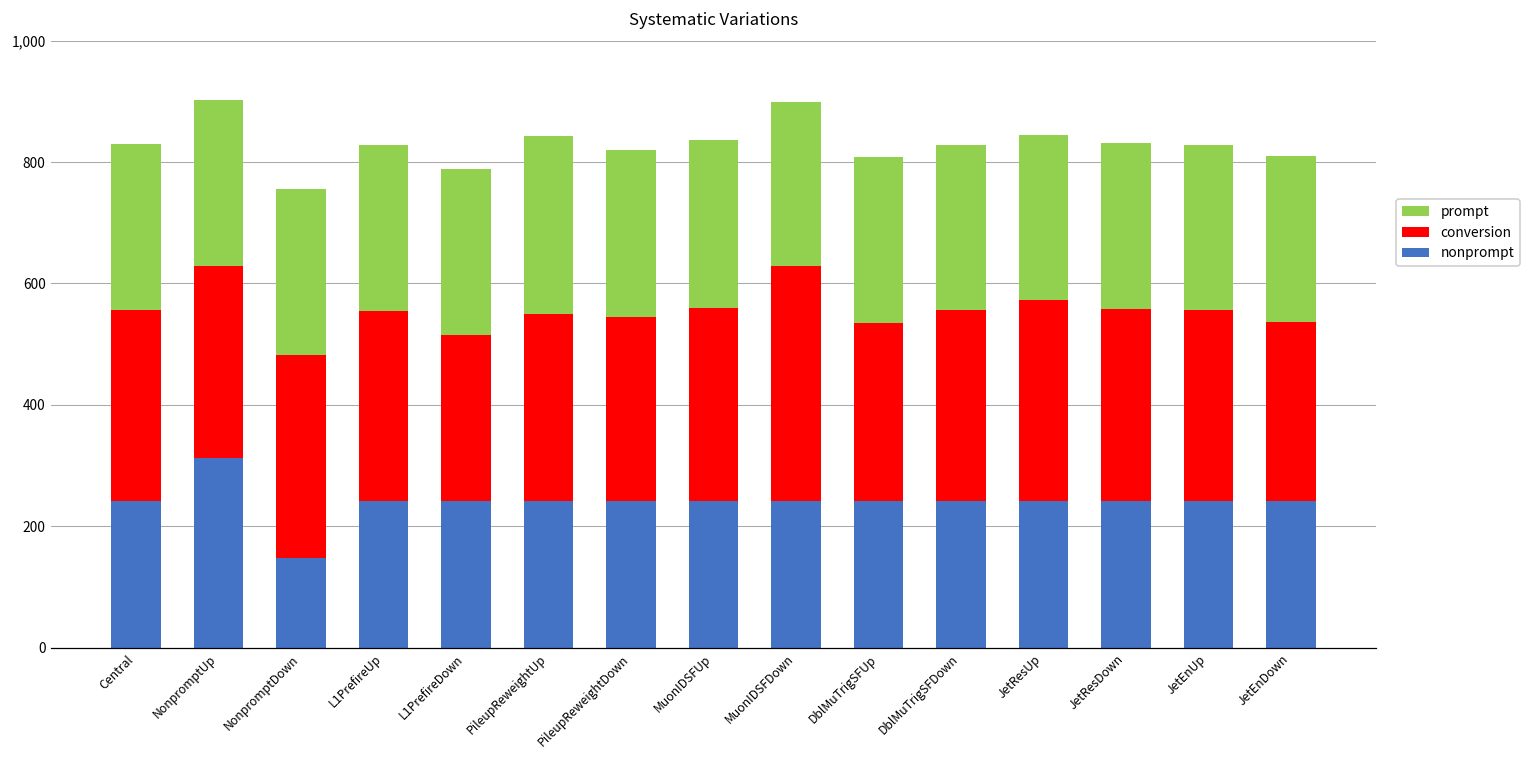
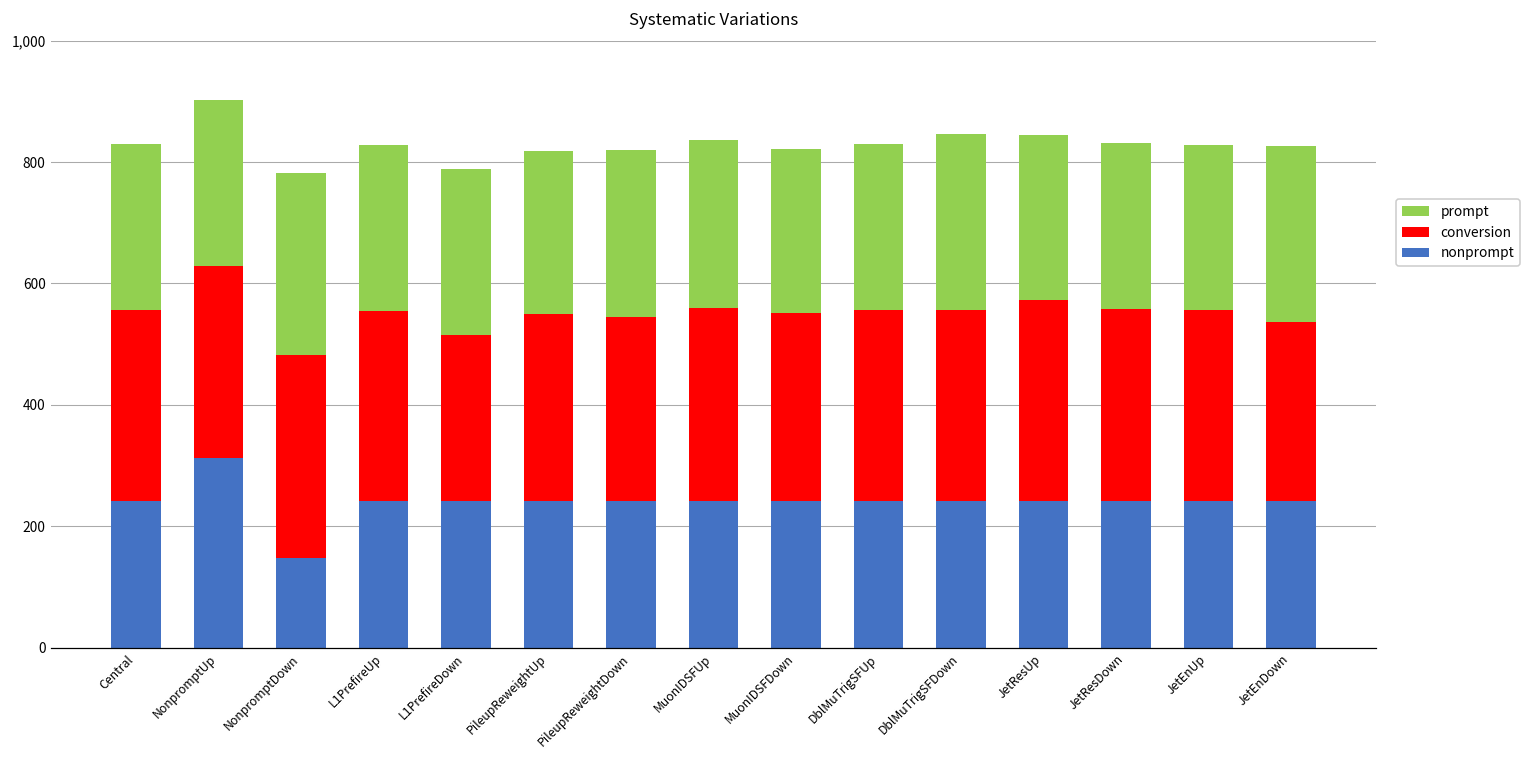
  {
    "nonprompt": {
      "Central": 240,
      "NonpromptUp": 310,
      "NonpromptDown": 150,
      "L1PrefireUp": 240,
      "L1PrefireDown": 240,
      "PileupReweightUp": 240,
      "PileupReweightDown": 240,
      "MuonIDSFUp": 240,
      "MuonIDSFDown": 240,
      "DblMuTrigSFUp": 240,
      "DblMuTrigSFDown": 240,
      "JetResUp": 240,
      "JetResDown": 240,
      "JetEnUp": 240,
      "JetEnDown": 240
    },
    "conversion": {
      "Central": 320,
      "NonpromptUp": 320,
      "NonpromptDown": 330,
      "L1PrefireUp": 310,
      "L1PrefireDown": 270,
      "PileupReweightUp": 310,
      "PileupReweightDown": 300,
      "MuonIDSFUp": 320,
-     "MuonIDSFDown": 390,
-     "DblMuTrigSFUp": 290,
+     "MuonIDSFDown": 310,
+     "DblMuTrigSFUp": 320,
      "DblMuTrigSFDown": 310,
      "JetResUp": 330,
      "JetResDown": 320,
      "JetEnUp": 310,
      "JetEnDown": 300
    },
    "prompt": {
      "Central": 270,
      "NonpromptUp": 270,
-     "NonpromptDown": 270,
+     "NonpromptDown": 300,
      "L1PrefireUp": 270,
      "L1PrefireDown": 270,
-     "PileupReweightUp": 290,
+     "PileupReweightUp": 270,
      "PileupReweightDown": 280,
      "MuonIDSFUp": 280,
      "MuonIDSFDown": 270,
      "DblMuTrigSFUp": 270,
-     "DblMuTrigSFDown": 270,
+     "DblMuTrigSFDown": 290,
      "JetResUp": 270,
      "JetResDown": 270,
      "JetEnUp": 270,
-     "JetEnDown": 270
+     "JetEnDown": 290
    }
  }
